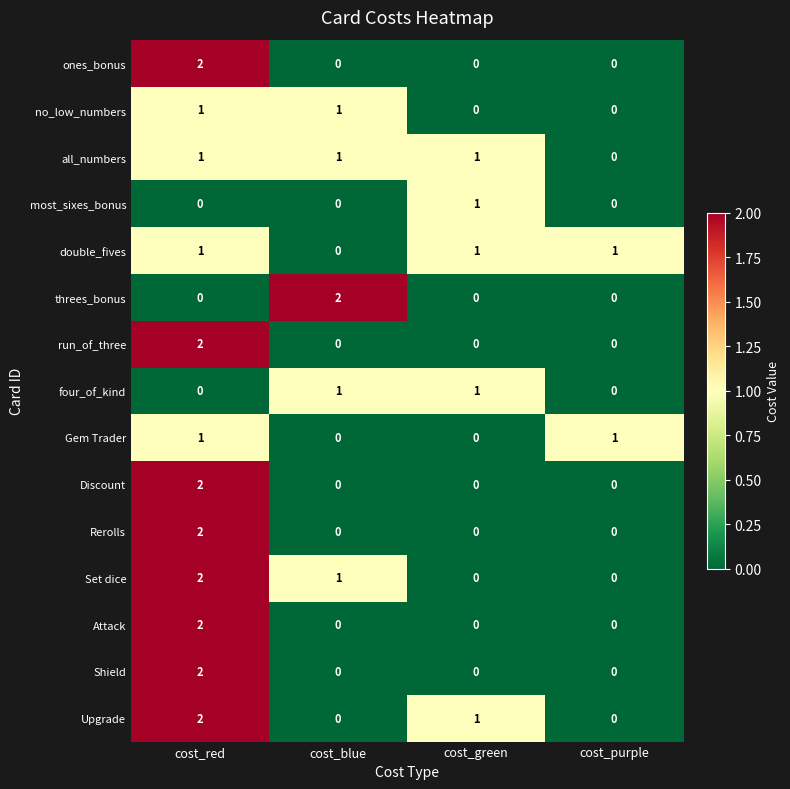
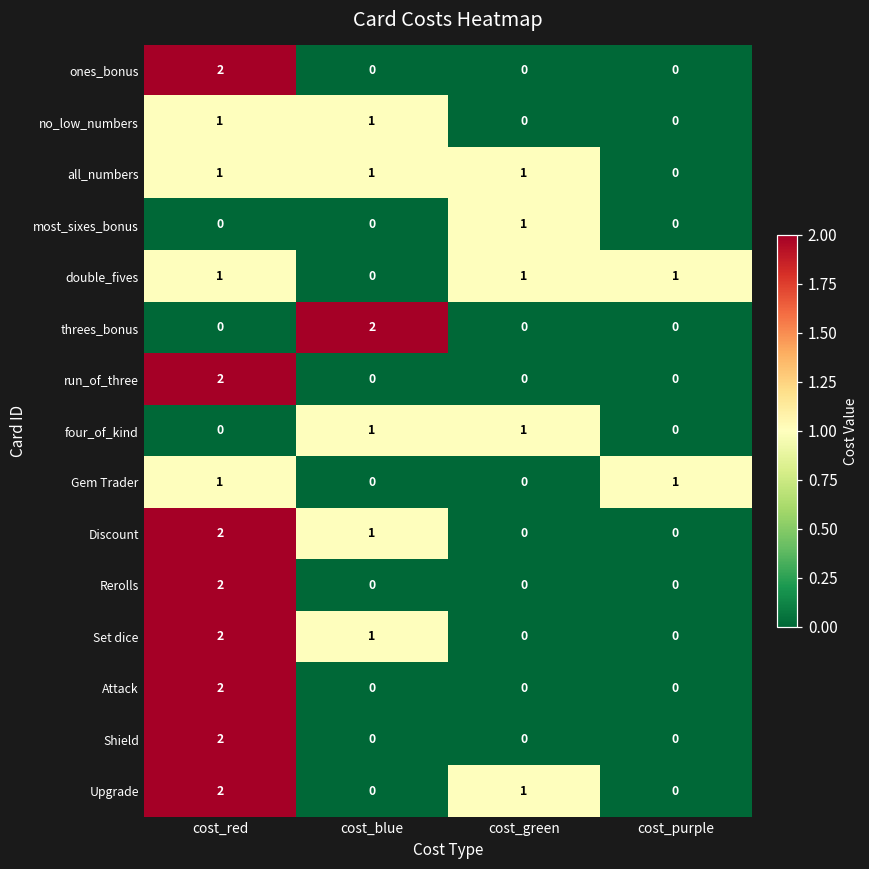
  {
    "ones_bonus": {
      "cost_red": 2,
      "cost_blue": 0,
      "cost_green": 0,
      "cost_purple": 0
    },
    "no_low_numbers": {
      "cost_red": 1,
      "cost_blue": 1,
      "cost_green": 0,
      "cost_purple": 0
    },
    "all_numbers": {
      "cost_red": 1,
      "cost_blue": 1,
      "cost_green": 1,
      "cost_purple": 0
    },
    "most_sixes_bonus": {
      "cost_red": 0,
      "cost_blue": 0,
      "cost_green": 1,
      "cost_purple": 0
    },
    "double_fives": {
      "cost_red": 1,
      "cost_blue": 0,
      "cost_green": 1,
      "cost_purple": 1
    },
    "threes_bonus": {
      "cost_red": 0,
      "cost_blue": 2,
      "cost_green": 0,
      "cost_purple": 0
    },
    "run_of_three": {
      "cost_red": 2,
      "cost_blue": 0,
      "cost_green": 0,
      "cost_purple": 0
    },
    "four_of_kind": {
      "cost_red": 0,
      "cost_blue": 1,
      "cost_green": 1,
      "cost_purple": 0
    },
    "Gem Trader": {
      "cost_red": 1,
      "cost_blue": 0,
      "cost_green": 0,
      "cost_purple": 1
    },
    "Discount": {
      "cost_red": 2,
-     "cost_blue": 0,
+     "cost_blue": 1,
      "cost_green": 0,
      "cost_purple": 0
    },
    "Rerolls": {
      "cost_red": 2,
      "cost_blue": 0,
      "cost_green": 0,
      "cost_purple": 0
    },
    "Set dice": {
      "cost_red": 2,
      "cost_blue": 1,
      "cost_green": 0,
      "cost_purple": 0
    },
    "Attack": {
      "cost_red": 2,
      "cost_blue": 0,
      "cost_green": 0,
      "cost_purple": 0
    },
    "Shield": {
      "cost_red": 2,
      "cost_blue": 0,
      "cost_green": 0,
      "cost_purple": 0
    },
    "Upgrade": {
      "cost_red": 2,
      "cost_blue": 0,
      "cost_green": 1,
      "cost_purple": 0
    }
  }
